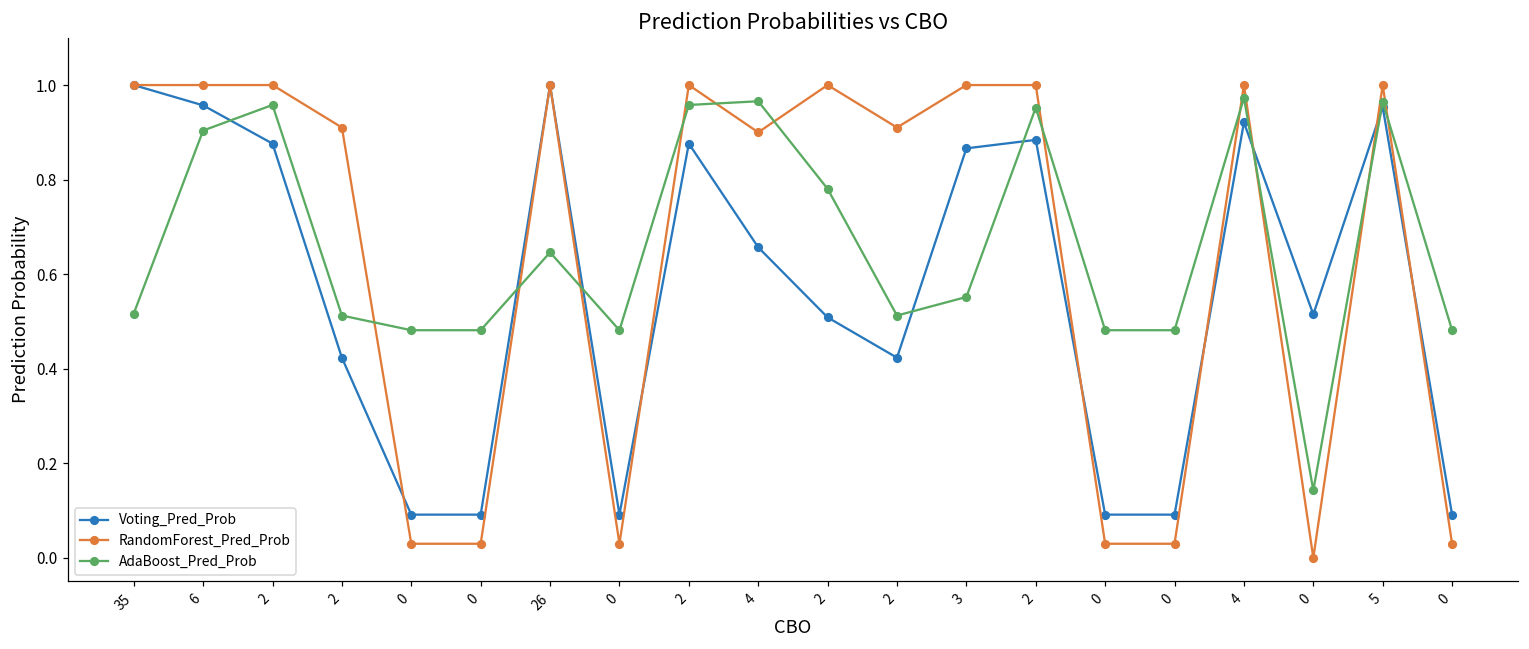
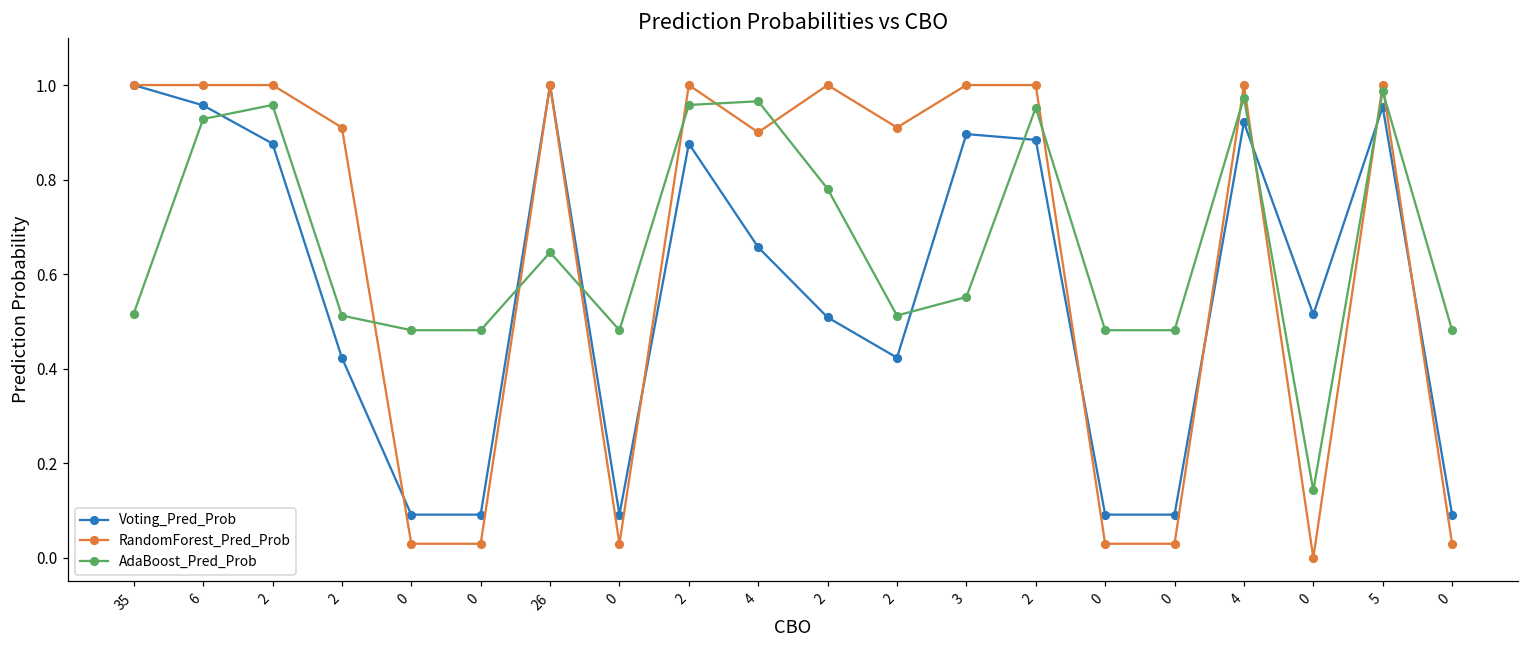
  {
    "Voting_Pred_Prob": {
      "6": 0.96,
-     "3": 0.87,
+     "3": 0.90,
      "5": 0.95
    },
    "RandomForest_Pred_Prob": {
      "6": 1.00,
      "3": 1.00,
      "5": 1.00
    },
    "AdaBoost_Pred_Prob": {
      "35": 0.52,
-     "6": 0.90,
+     "6": 0.93,
      "26": 0.65,
      "3": 0.55,
-     "5": 0.96
+     "5": 0.99
    }
  }
